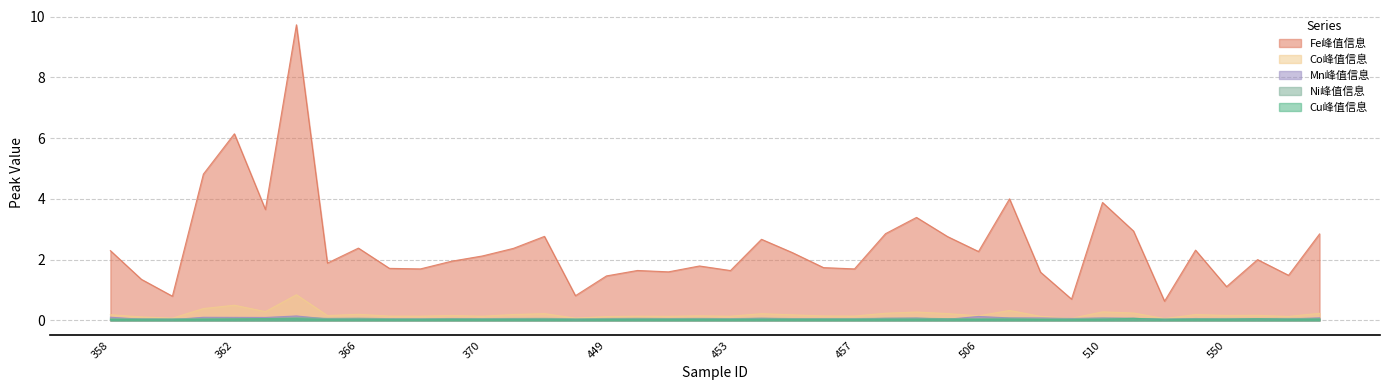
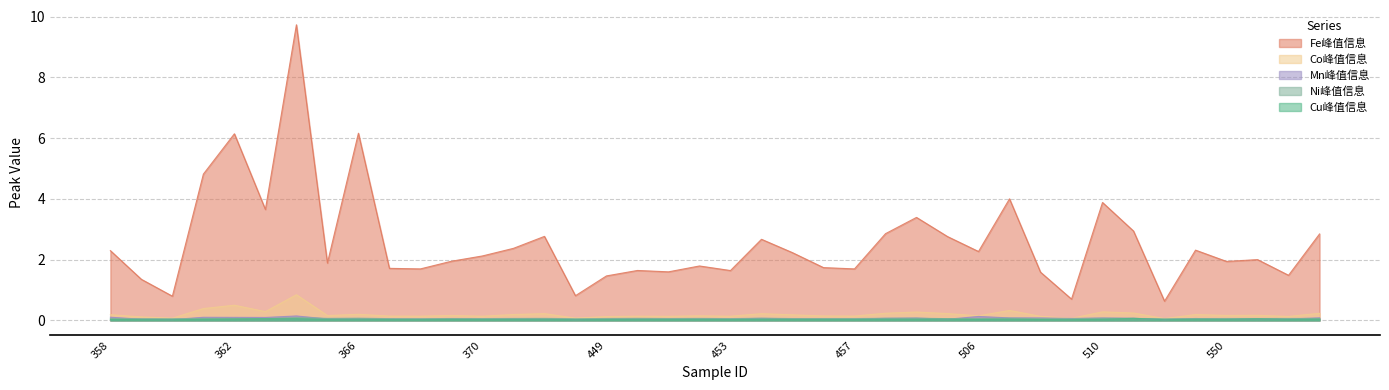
  {
    "Fe峰值信息": {
      "358": 2.3,
      "362": 6.1,
-     "366": 2.4,
+     "366": 6.2,
      "370": 2.1,
      "449": 1.5,
      "453": 1.6,
      "457": 1.7,
      "506": 2.3,
      "510": 3.9,
-     "550": 1.1
+     "550": 1.9
    },
    "Co峰值信息": {
      "362": 0.5,
      "366": 0.2,
      "510": 0.3,
      "550": 0.2
    }
  }
